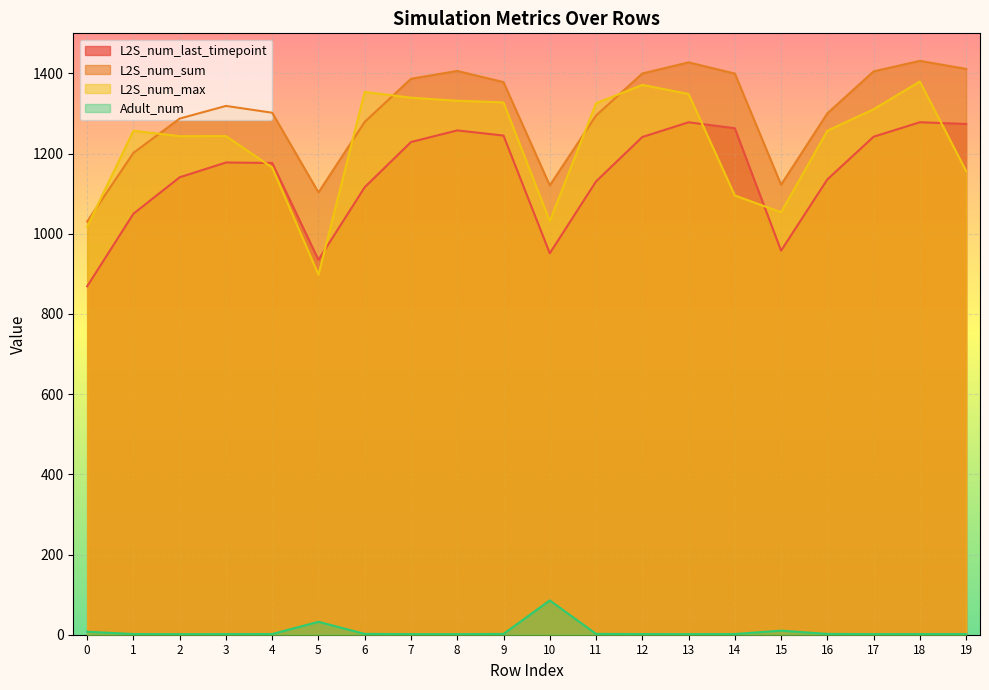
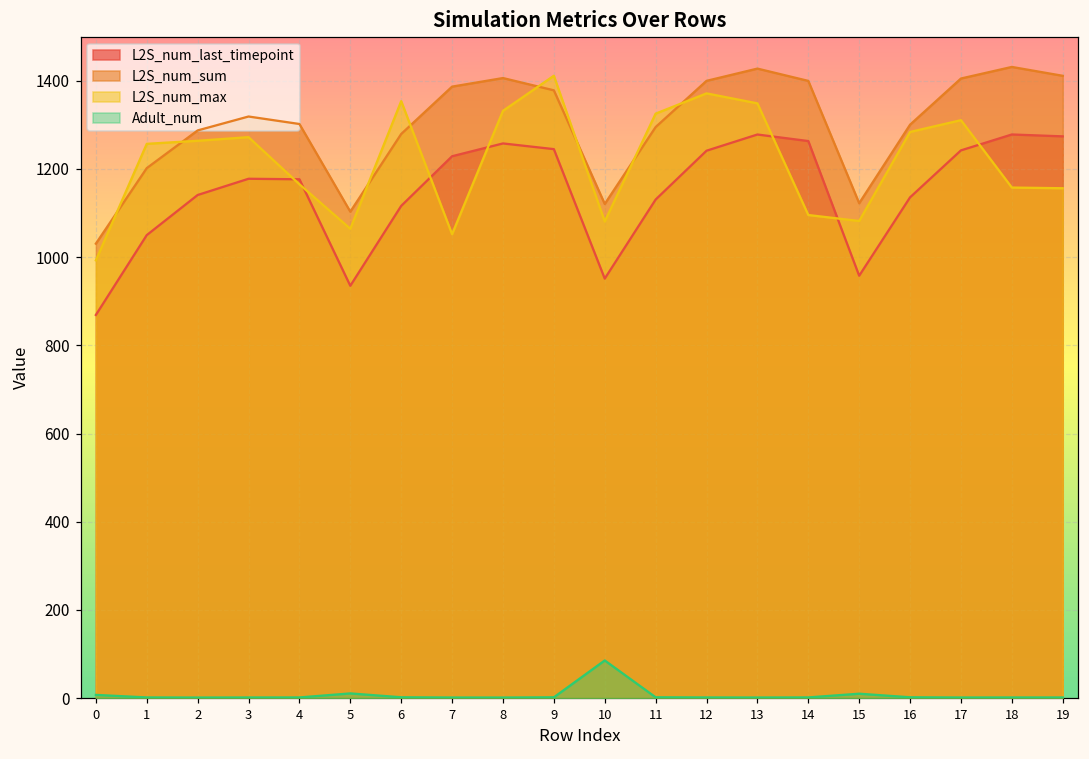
  {
    "L2S_num_max": {
-     "0": 1020,
+     "0": 990,
      "1": 1260,
-     "2": 1240,
-     "3": 1240,
+     "2": 1260,
+     "3": 1270,
      "4": 1170,
-     "5": 900,
+     "5": 1060,
      "6": 1350,
-     "7": 1340,
+     "7": 1050,
      "8": 1330,
-     "9": 1330,
-     "10": 1030,
+     "9": 1410,
+     "10": 1080,
      "11": 1330,
      "12": 1370,
      "13": 1350,
      "14": 1100,
-     "15": 1050,
-     "16": 1260,
+     "15": 1080,
+     "16": 1280,
      "17": 1310,
-     "18": 1380,
+     "18": 1160,
      "19": 1160
    },
    "Adult_num": {
      "0": 10,
      "1": 0,
      "2": 0,
      "3": 0,
      "4": 0,
-     "5": 30,
+     "5": 10,
      "6": 0,
      "7": 0,
      "8": 0,
      "9": 0,
      "10": 90,
      "11": 0,
      "12": 0,
      "13": 0,
      "14": 0,
      "15": 10,
      "16": 0,
      "17": 0,
      "18": 0,
      "19": 0
    }
  }
